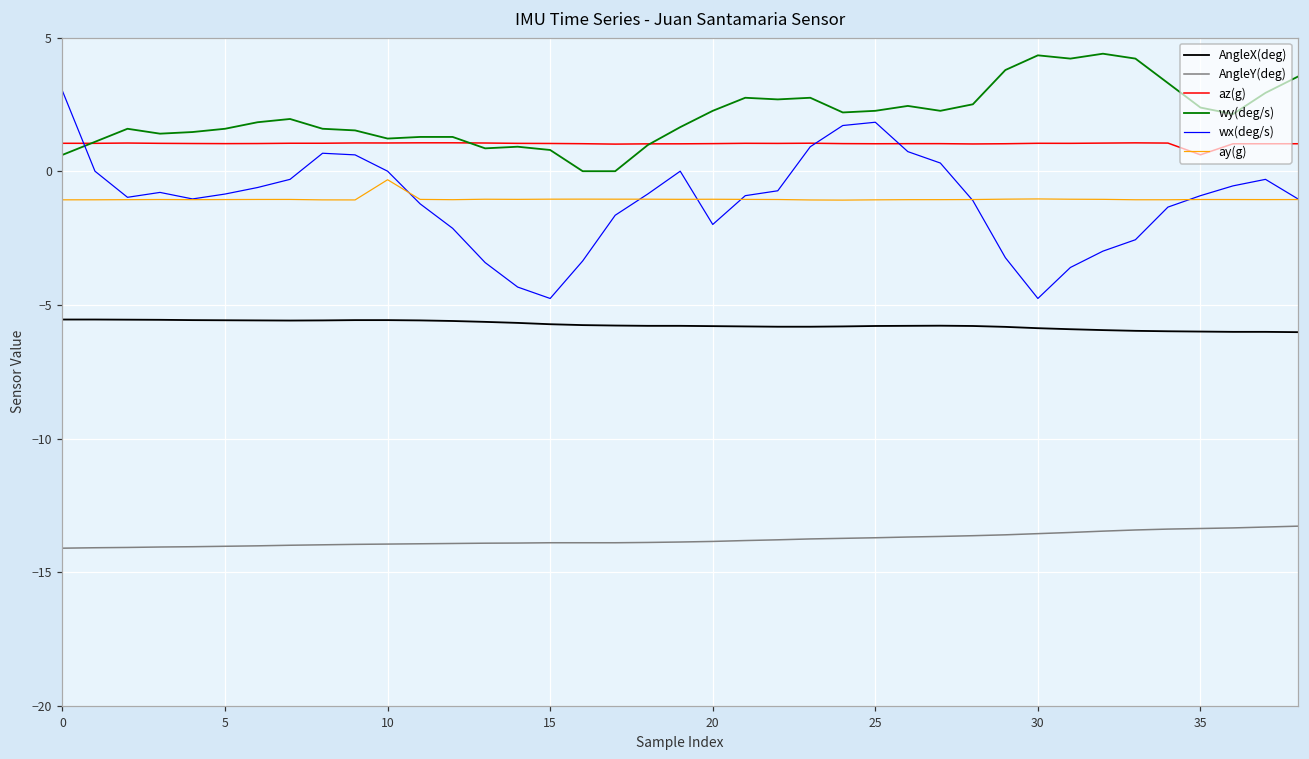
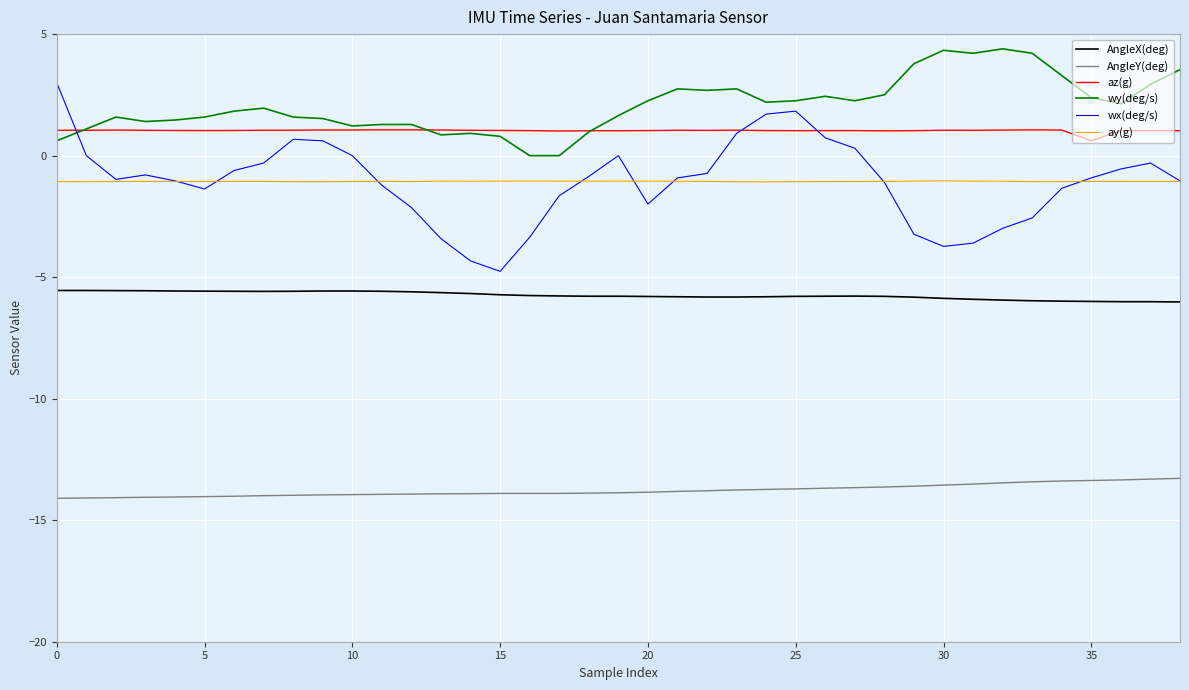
  {
    "AngleX(deg)": {
      "0": -5.5,
      "5": -5.6,
      "10": -5.6,
      "15": -5.7,
      "20": -5.8,
      "25": -5.8,
      "30": -5.9,
      "35": -6.0
    },
    "AngleY(deg)": {
      "0": -14.1,
      "5": -14.0,
      "10": -13.9,
      "15": -13.9,
      "20": -13.8,
      "25": -13.7,
      "30": -13.6,
      "35": -13.4
    },
    "az(g)": {
      "0": 1.0,
      "5": 1.0,
      "10": 1.1,
      "15": 1.0,
      "20": 1.0,
      "25": 1.0,
      "30": 1.0
    },
    "wy(deg/s)": {
      "0": 0.6,
      "5": 1.6,
      "10": 1.2,
      "15": 0.8,
      "20": 2.3,
      "25": 2.3,
      "30": 4.3
    },
    "wx(deg/s)": {
      "0": 3.0,
-     "5": -0.9,
+     "5": -1.4,
      "10": 0.0,
      "15": -4.8,
      "20": -2.0,
      "25": 1.8,
-     "30": -4.8,
+     "30": -3.7,
      "35": -0.9
    },
    "ay(g)": {
      "0": -1.1,
      "5": -1.1,
-     "10": -0.3,
+     "10": -1.1,
      "15": -1.0,
      "20": -1.0,
      "25": -1.1,
      "30": -1.0,
      "35": -1.1
    }
  }
